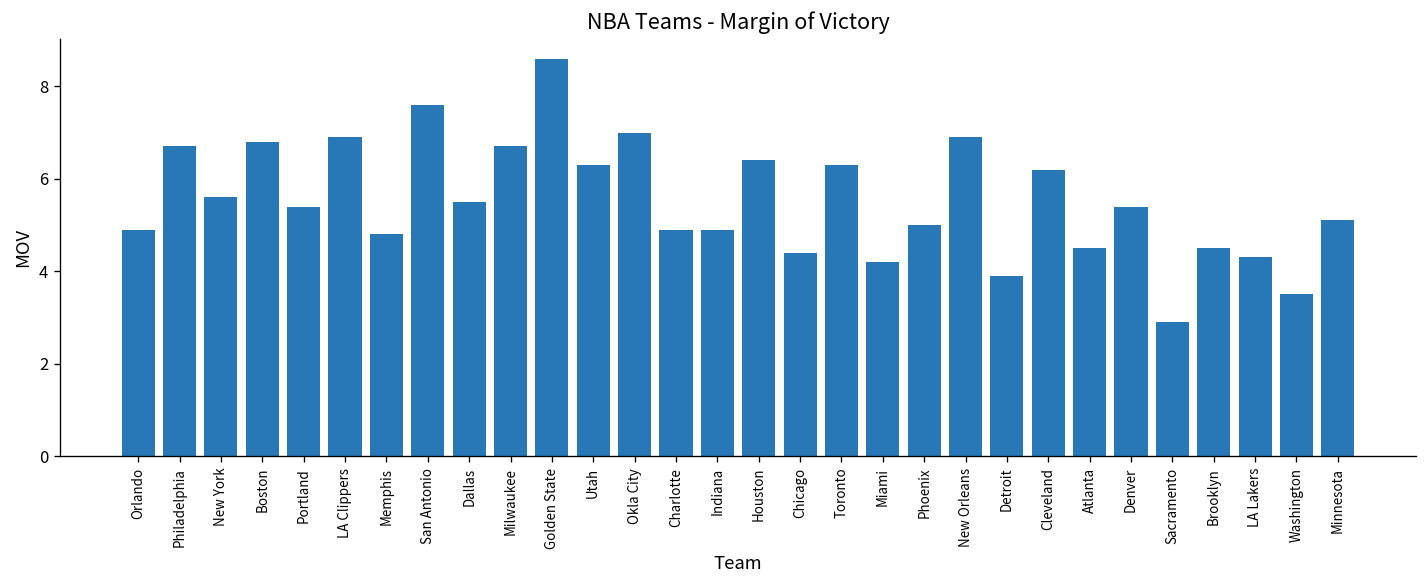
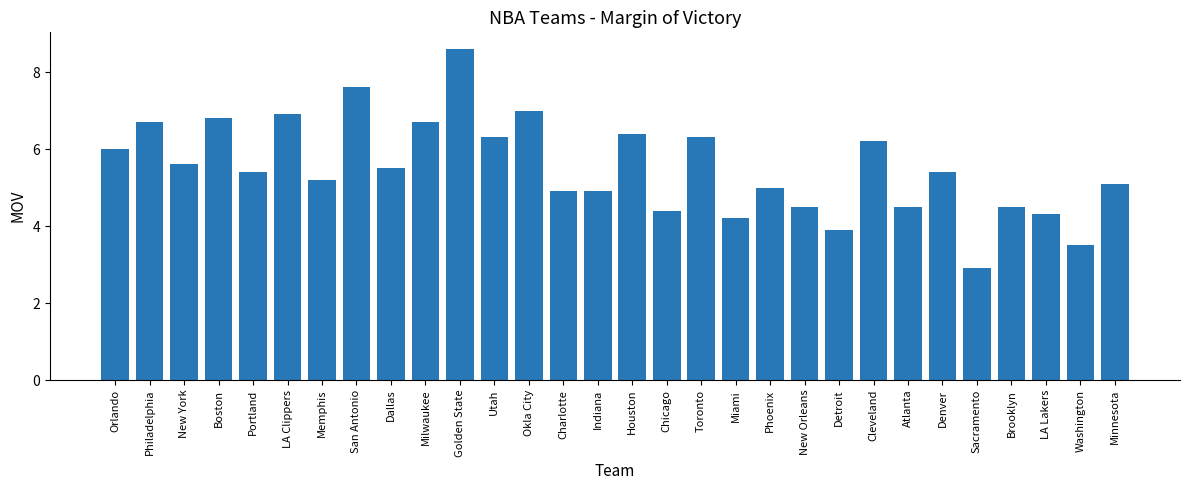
  {
-   "Orlando": 4.9,
+   "Orlando": 6.0,
    "Philadelphia": 6.7,
    "New York": 5.6,
    "Boston": 6.8,
    "Portland": 5.4,
    "LA Clippers": 6.9,
-   "Memphis": 4.8,
+   "Memphis": 5.2,
    "San Antonio": 7.6,
    "Dallas": 5.5,
    "Milwaukee": 6.7,
    "Golden State": 8.6,
    "Utah": 6.3,
    "Okla City": 7.0,
    "Charlotte": 4.9,
    "Indiana": 4.9,
    "Houston": 6.4,
    "Chicago": 4.4,
    "Toronto": 6.3,
    "Miami": 4.2,
    "Phoenix": 5.0,
-   "New Orleans": 6.9,
+   "New Orleans": 4.5,
    "Detroit": 3.9,
    "Cleveland": 6.2,
    "Atlanta": 4.5,
    "Denver": 5.4,
    "Sacramento": 2.9,
    "Brooklyn": 4.5,
    "LA Lakers": 4.3,
    "Washington": 3.5,
    "Minnesota": 5.1
  }
